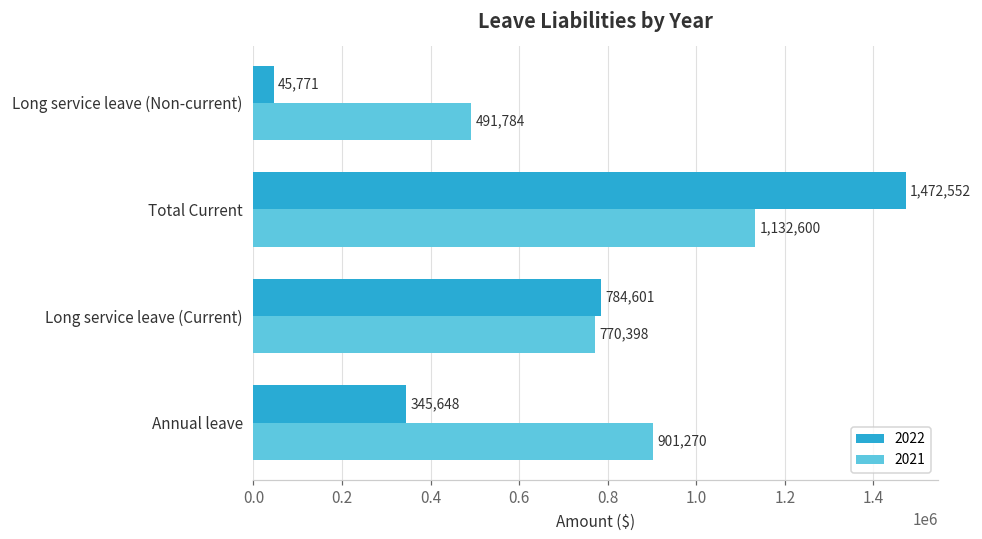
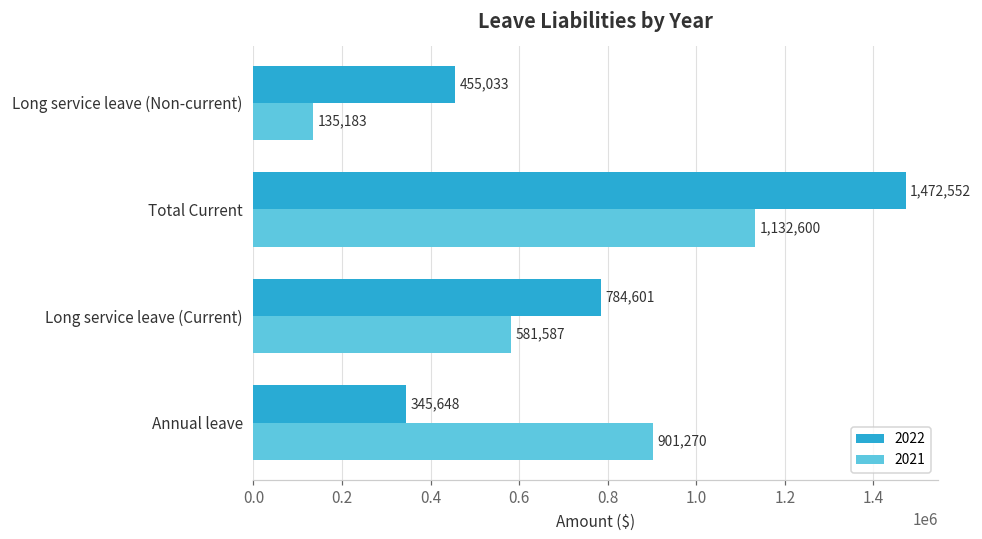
  {
    "2022": {
-     "Long service leave (Non-current)": "45,771",
+     "Long service leave (Non-current)": "455,033",
      "Total Current": "1,472,552",
      "Long service leave (Current)": "784,601",
      "Annual leave": "345,648"
    },
    "2021": {
-     "Long service leave (Non-current)": "491,784",
+     "Long service leave (Non-current)": "135,183",
      "Total Current": "1,132,600",
-     "Long service leave (Current)": "770,398",
+     "Long service leave (Current)": "581,587",
      "Annual leave": "901,270"
    }
  }
